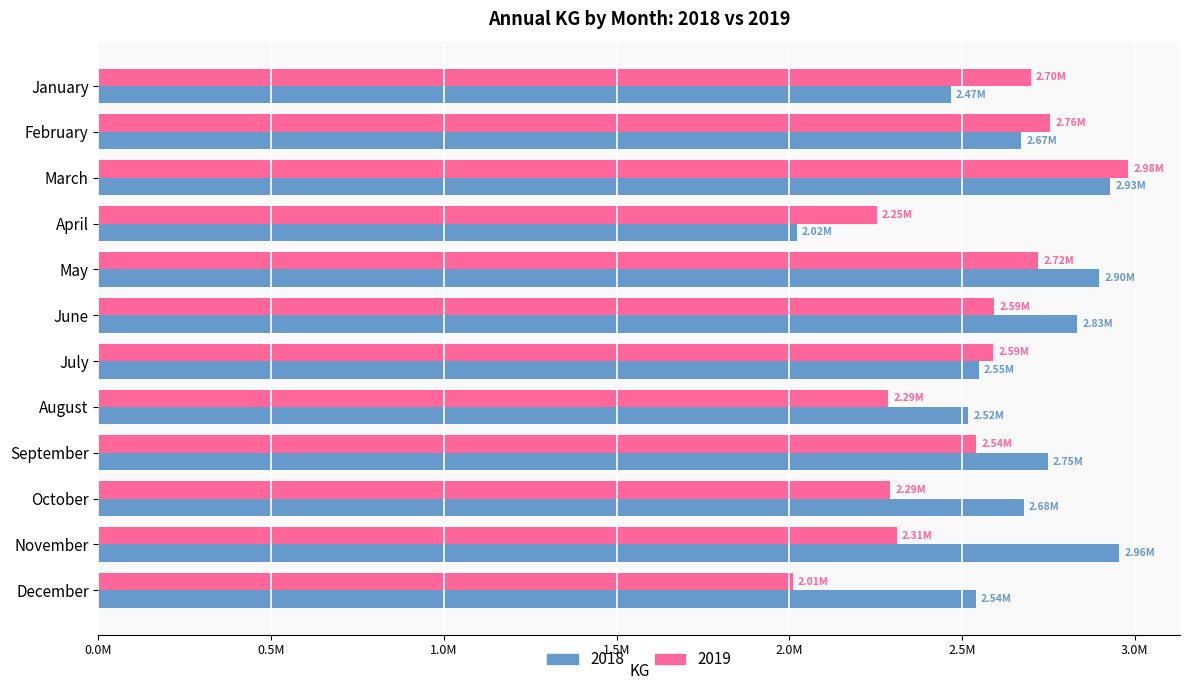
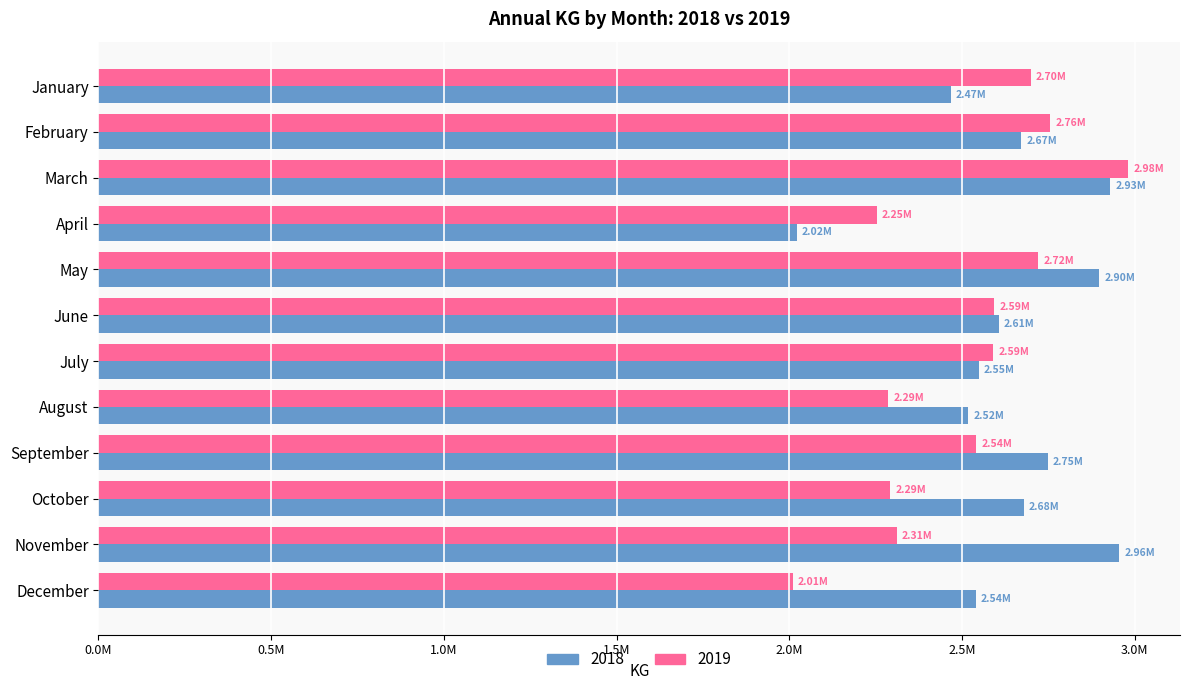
  {
    "2018": {
      "January": "2.47M",
      "February": "2.67M",
      "March": "2.93M",
      "April": "2.02M",
      "May": "2.90M",
-     "June": "2.83M",
+     "June": "2.61M",
      "July": "2.55M",
      "August": "2.52M",
      "September": "2.75M",
      "October": "2.68M",
      "November": "2.96M",
      "December": "2.54M"
    },
    "2019": {
      "January": "2.70M",
      "February": "2.76M",
      "March": "2.98M",
      "April": "2.25M",
      "May": "2.72M",
      "June": "2.59M",
      "July": "2.59M",
      "August": "2.29M",
      "September": "2.54M",
      "October": "2.29M",
      "November": "2.31M",
      "December": "2.01M"
    }
  }
